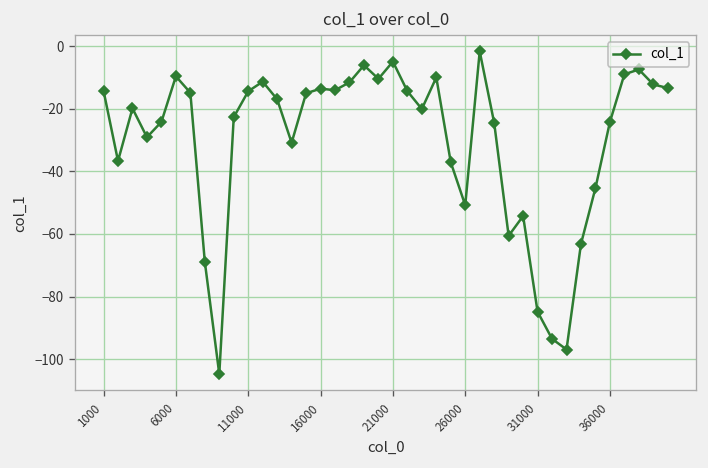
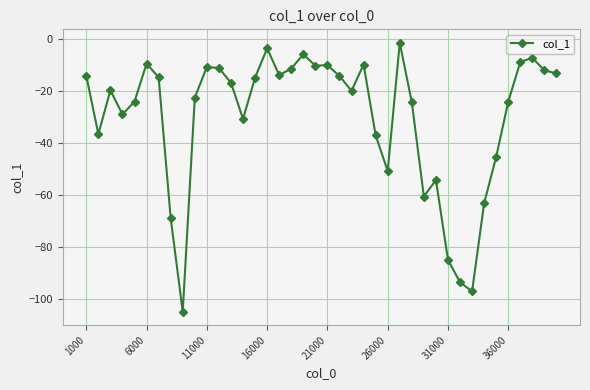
  {
    "1000": -14,
    "6000": -10,
-   "11000": -14,
-   "16000": -14,
-   "21000": -5,
+   "11000": -11,
+   "16000": -4,
+   "21000": -10,
    "26000": -51,
    "31000": -85,
    "36000": -24
  }
